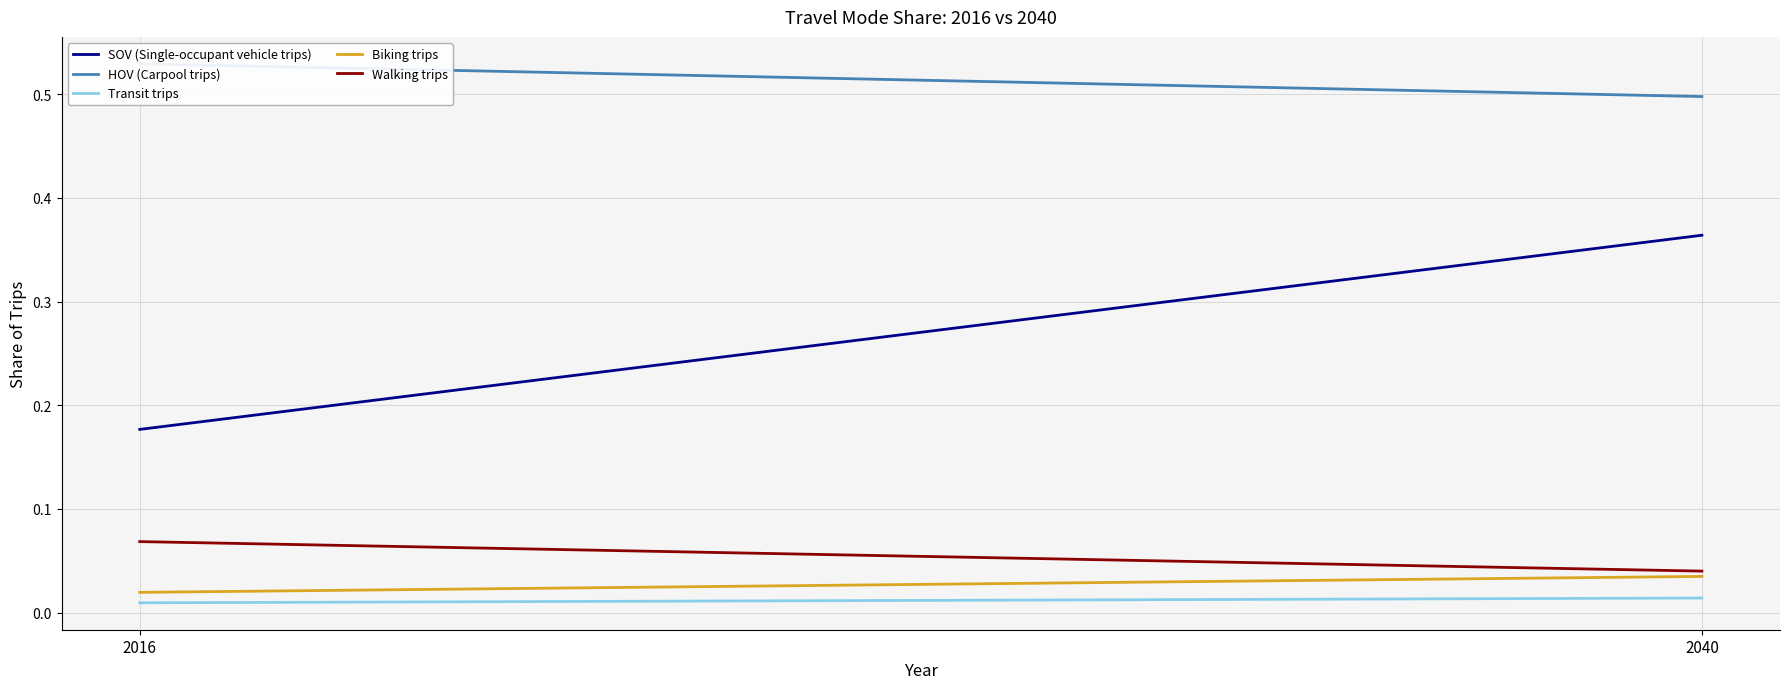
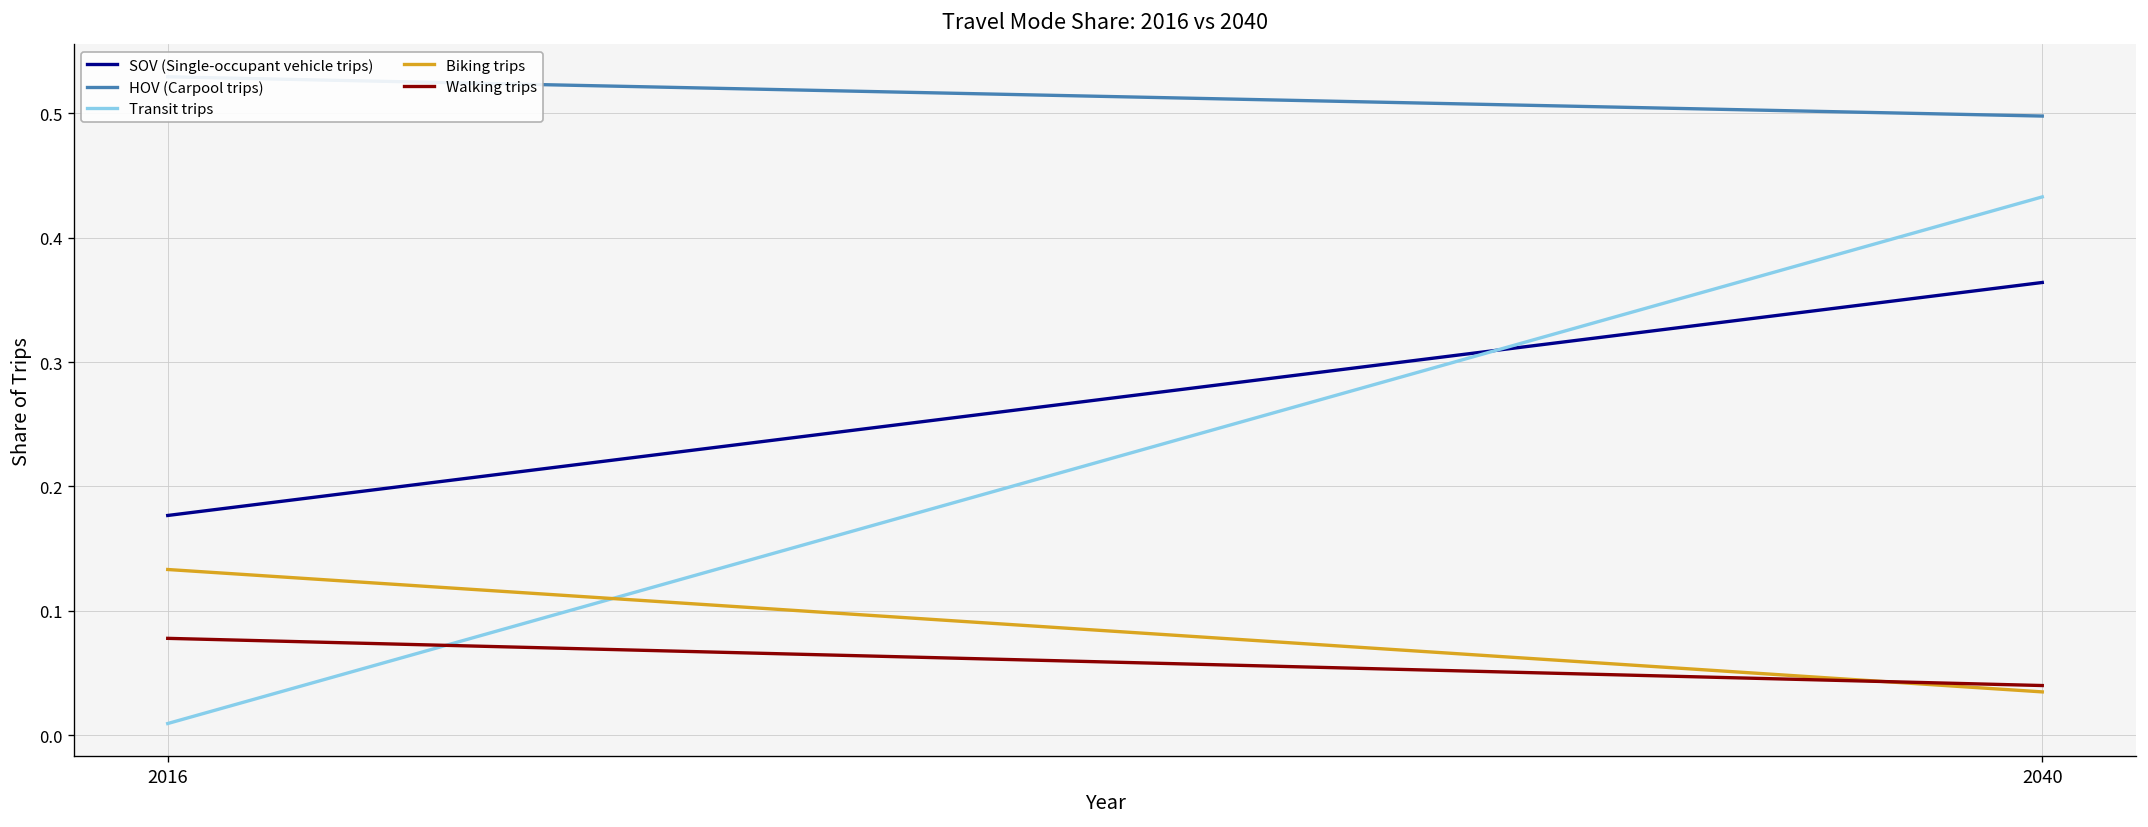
  {
    "SOV (Single-occupant vehicle trips)": {
      "2016": 0.177,
      "2040": 0.364
    },
    "HOV (Carpool trips)": {
      "2040": 0.498
    },
    "Transit trips": {
      "2016": 0.009,
-     "2040": 0.014
+     "2040": 0.433
    },
    "Biking trips": {
-     "2016": 0.019,
+     "2016": 0.133,
      "2040": 0.035
    },
    "Walking trips": {
-     "2016": 0.068,
+     "2016": 0.078,
      "2040": 0.040
    }
  }
